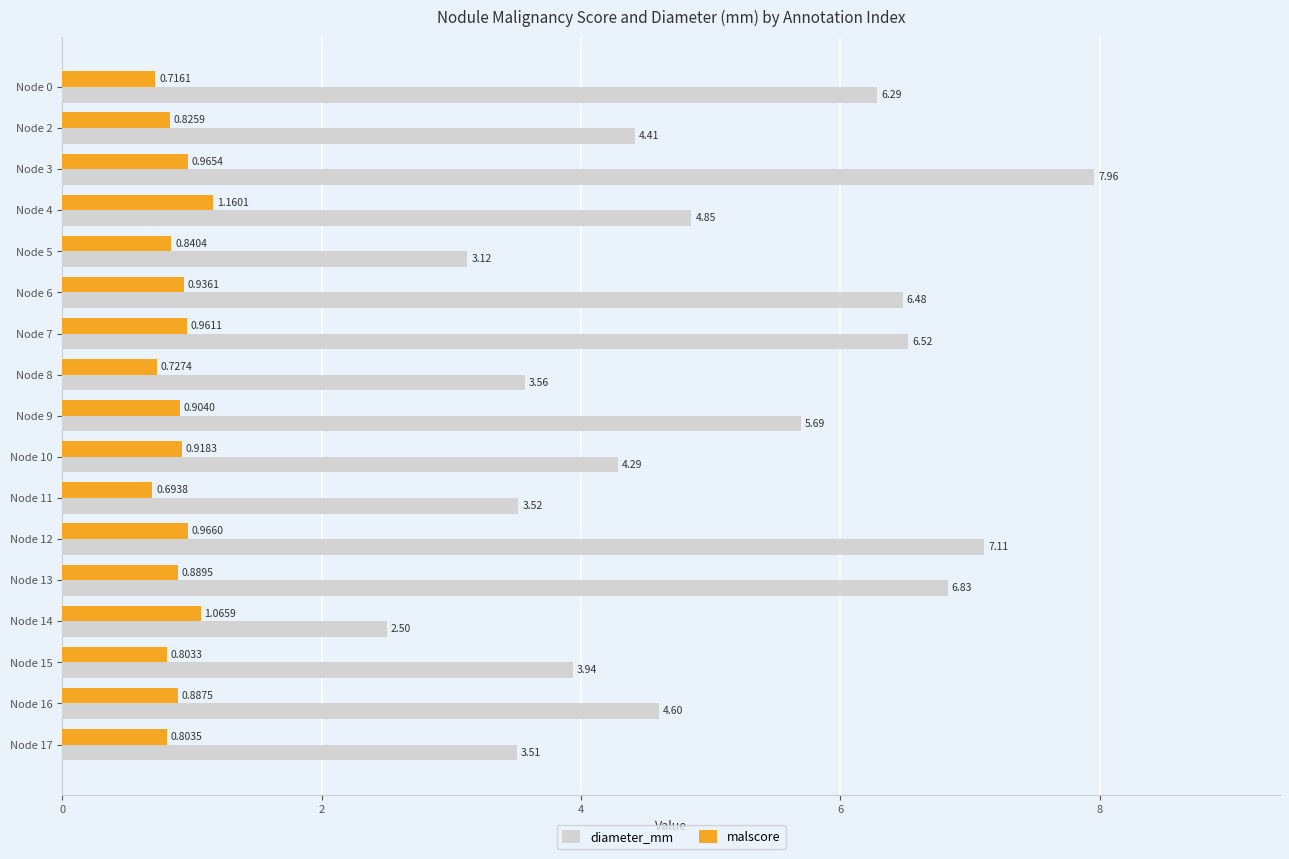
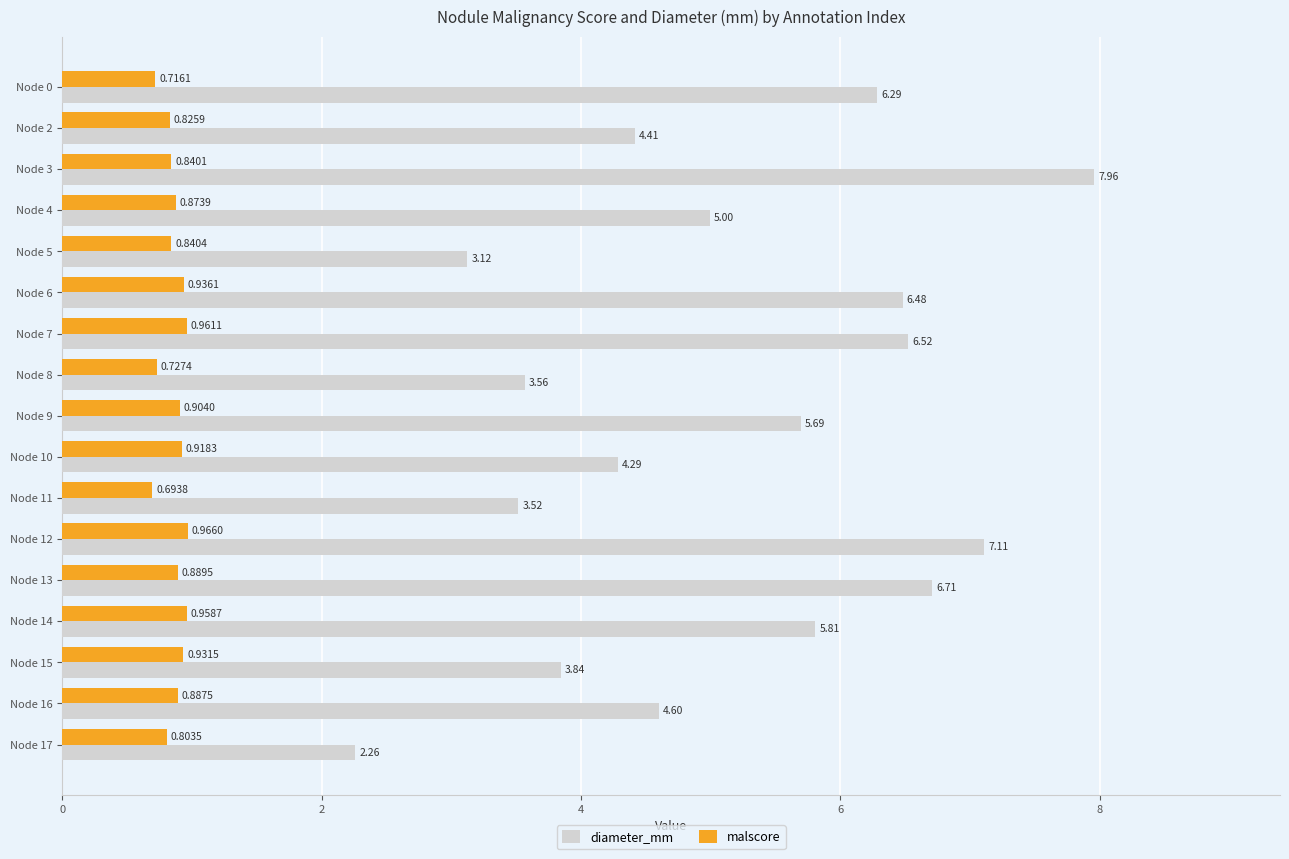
  {
    "diameter_mm": {
      "Node 0": 6.29,
      "Node 2": 4.41,
      "Node 3": 7.96,
-     "Node 4": 4.85,
+     "Node 4": 5.00,
      "Node 5": 3.12,
      "Node 6": 6.48,
      "Node 7": 6.52,
      "Node 8": 3.56,
      "Node 9": 5.69,
      "Node 10": 4.29,
      "Node 11": 3.52,
      "Node 12": 7.11,
-     "Node 13": 6.83,
-     "Node 14": 2.50,
-     "Node 15": 3.94,
+     "Node 13": 6.71,
+     "Node 14": 5.81,
+     "Node 15": 3.84,
      "Node 16": 4.60,
-     "Node 17": 3.51
+     "Node 17": 2.26
    },
    "malscore": {
      "Node 0": 0.7161,
      "Node 2": 0.8259,
-     "Node 3": 0.9654,
-     "Node 4": 1.1601,
+     "Node 3": 0.8401,
+     "Node 4": 0.8739,
      "Node 5": 0.8404,
      "Node 6": 0.9361,
      "Node 7": 0.9611,
      "Node 8": 0.7274,
      "Node 9": 0.9040,
      "Node 10": 0.9183,
      "Node 11": 0.6938,
      "Node 12": 0.9660,
      "Node 13": 0.8895,
-     "Node 14": 1.0659,
-     "Node 15": 0.8033,
+     "Node 14": 0.9587,
+     "Node 15": 0.9315,
      "Node 16": 0.8875,
      "Node 17": 0.8035
    }
  }
